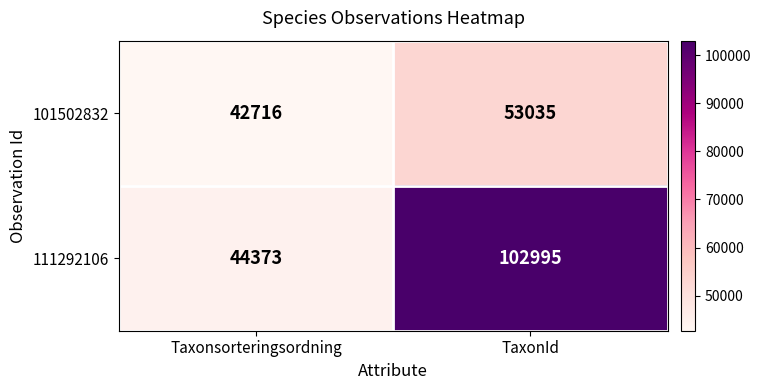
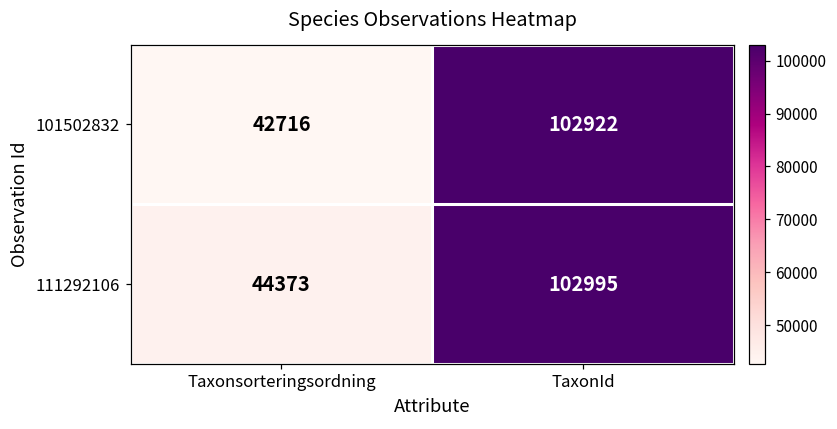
  {
    "101502832": {
      "Taxonsorteringsordning": 42716,
-     "TaxonId": 53035
+     "TaxonId": 102922
    },
    "111292106": {
      "Taxonsorteringsordning": 44373,
      "TaxonId": 102995
    }
  }
